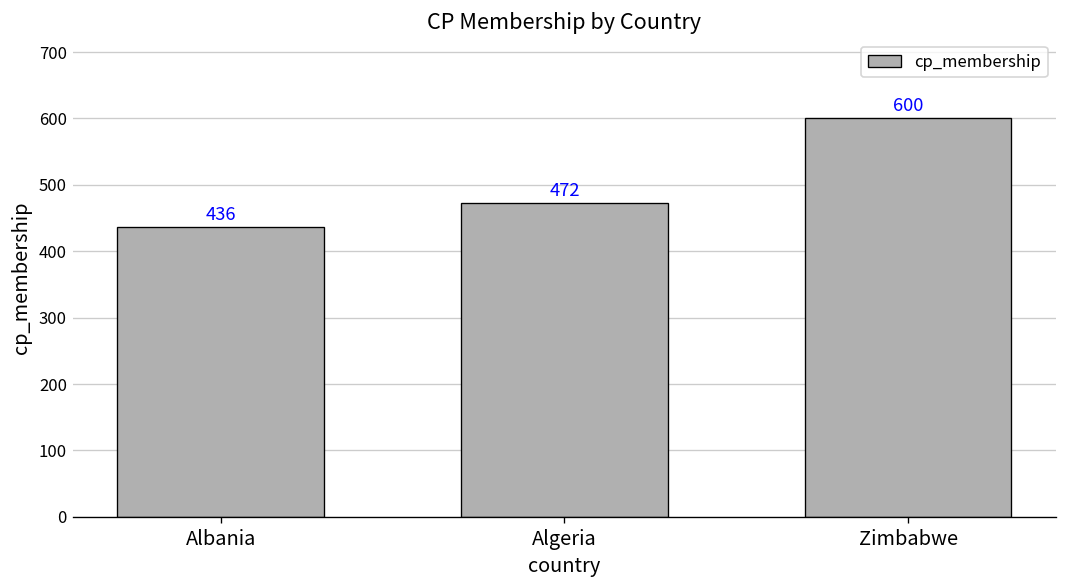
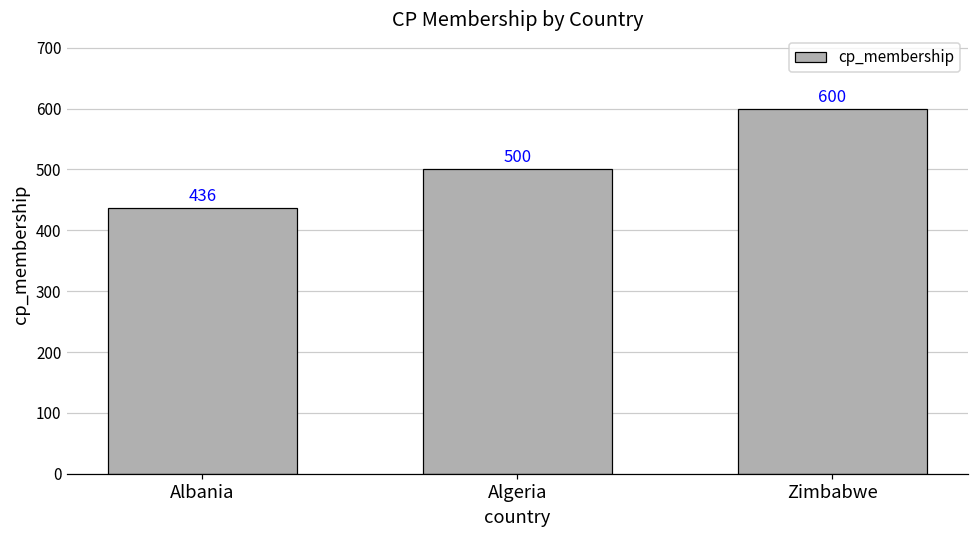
  {
    "Albania": 436,
-   "Algeria": 472,
+   "Algeria": 500,
    "Zimbabwe": 600
  }
